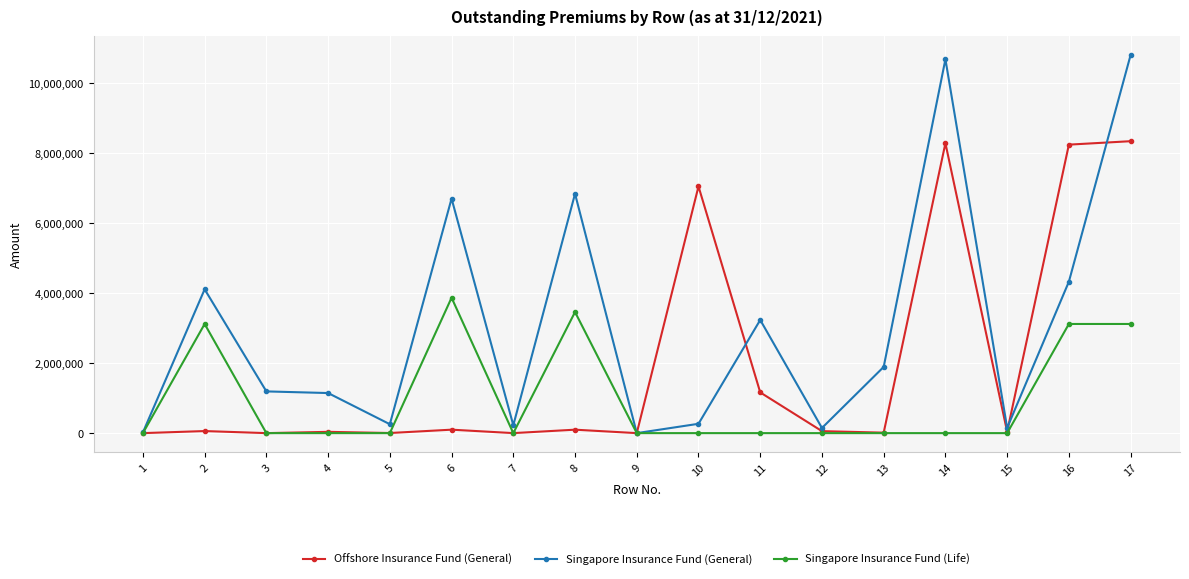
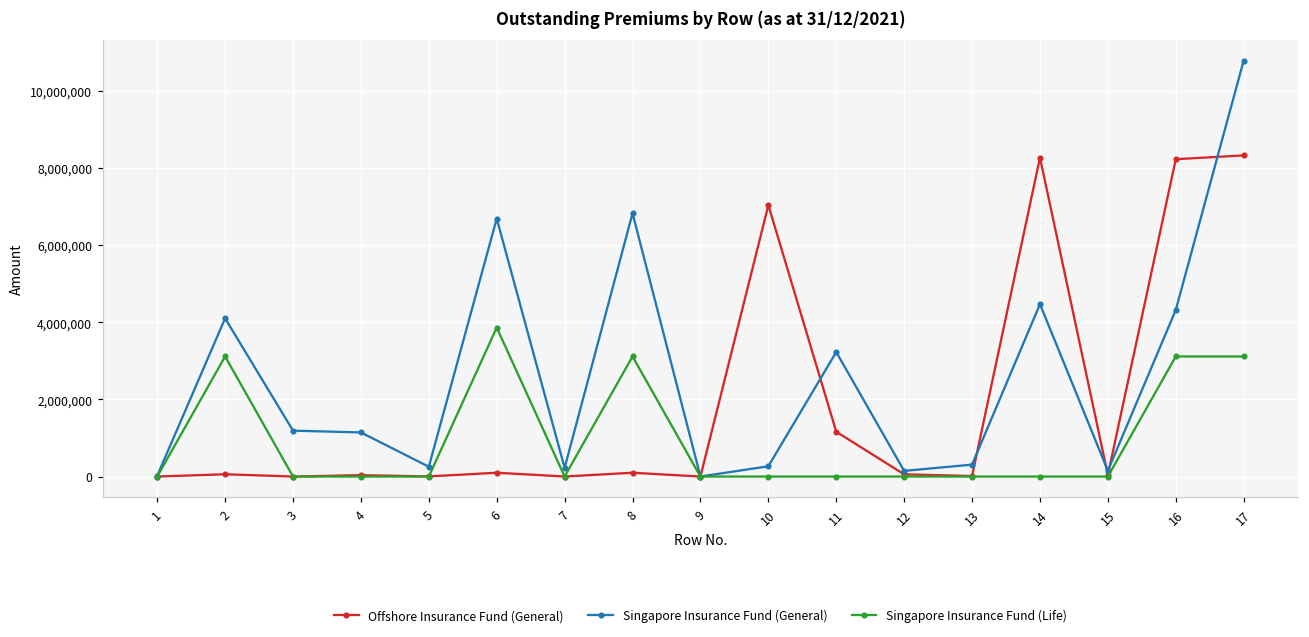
  {
    "Offshore Insurance Fund (General)": {
      "2": "100,000",
      "6": "100,000",
      "8": "100,000",
      "10": "7,000,000",
      "11": "1,200,000",
      "14": "8,300,000",
      "16": "8,200,000",
      "17": "8,300,000"
    },
    "Singapore Insurance Fund (General)": {
      "2": "4,100,000",
      "3": "1,200,000",
      "4": "1,100,000",
      "5": "300,000",
      "6": "6,700,000",
      "7": "200,000",
      "8": "6,800,000",
      "10": "300,000",
      "11": "3,200,000",
      "12": "100,000",
-     "13": "1,900,000",
-     "14": "10,700,000",
+     "13": "300,000",
+     "14": "4,500,000",
      "15": "100,000",
      "16": "4,300,000",
      "17": "10,800,000"
    },
    "Singapore Insurance Fund (Life)": {
      "2": "3,100,000",
      "6": "3,900,000",
-     "8": "3,500,000",
+     "8": "3,100,000",
      "10": "0",
      "11": "0",
      "14": "0",
      "16": "3,100,000",
      "17": "3,100,000"
    }
  }
